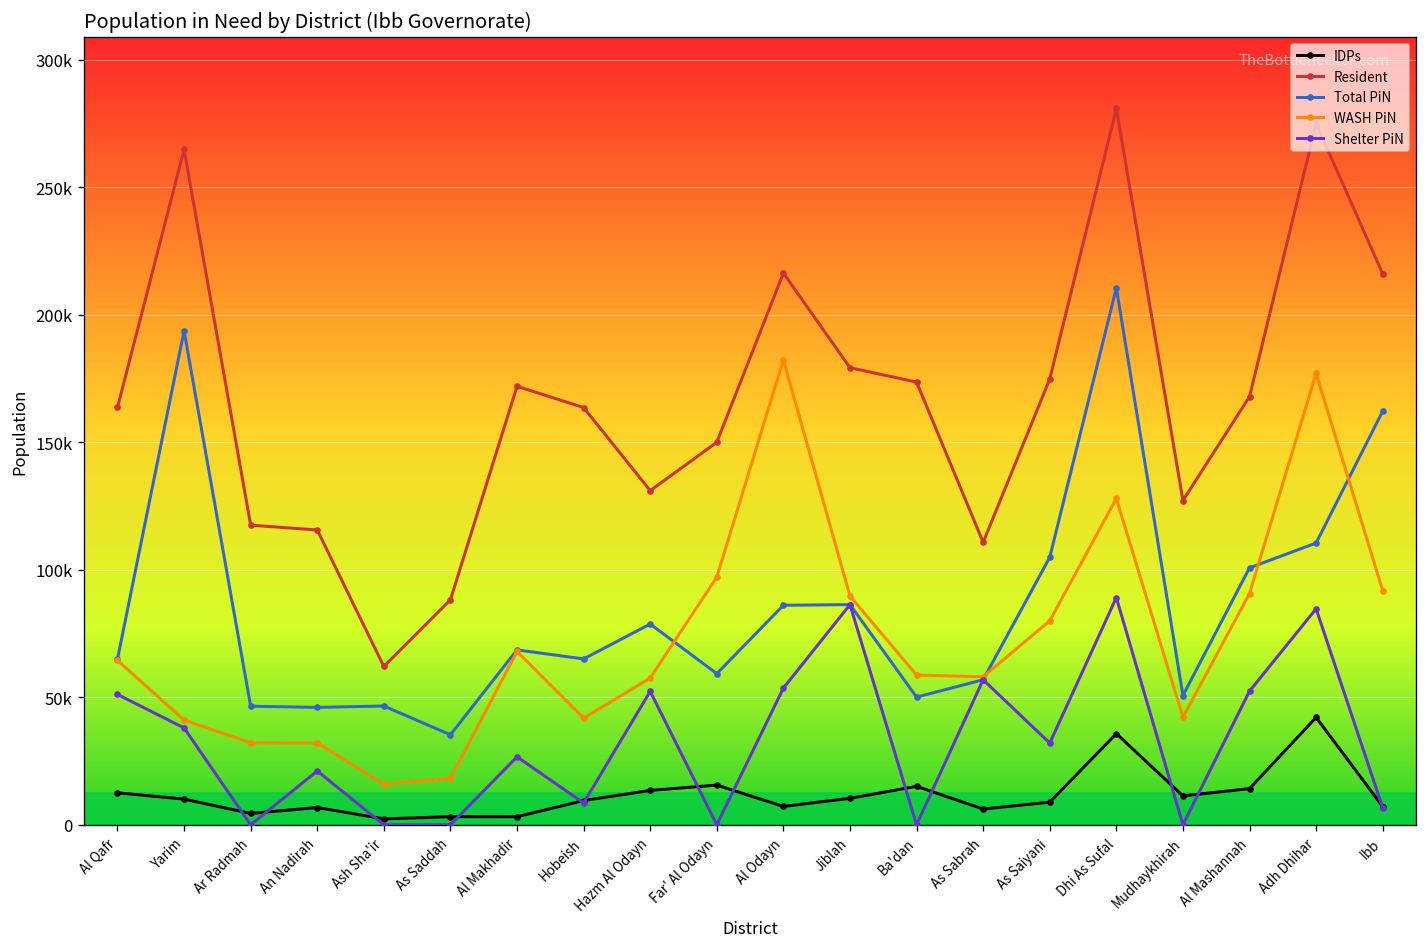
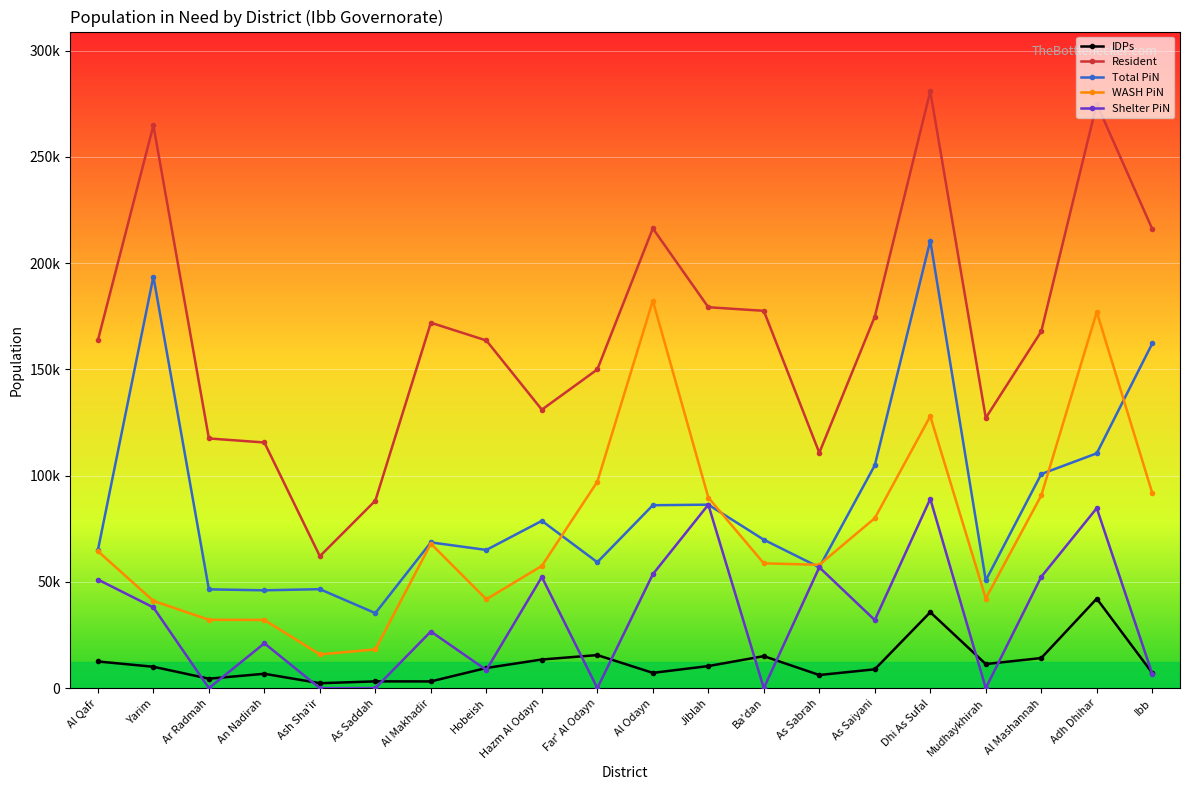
  {
    "IDPs": {
      "Al Qafr": 13000,
      "Hazm Al Odayn": 13000,
      "Far' Al Odayn": 16000,
      "Ba'dan": 15000,
      "Dhi As Sufal": 36000,
      "Al Mashannah": 14000,
      "Adh Dhihar": 42000
    },
    "Resident": {
      "Al Qafr": 164000,
      "Yarim": 265000,
      "Ar Radmah": 118000,
      "An Nadirah": 116000,
      "Ash Sha'ir": 62000,
      "As Saddah": 88000,
      "Al Makhadir": 172000,
      "Hobeish": 164000,
      "Hazm Al Odayn": 131000,
      "Far' Al Odayn": 150000,
      "Al Odayn": 216000,
      "Jiblah": 179000,
-     "Ba'dan": 174000,
+     "Ba'dan": 178000,
      "As Sabrah": 111000,
      "As Saiyani": 175000,
      "Dhi As Sufal": 281000,
      "Mudhaykhirah": 127000,
      "Al Mashannah": 168000,
      "Ibb": 216000
    },
    "Total PiN": {
      "Yarim": 194000,
      "Ar Radmah": 46000,
      "An Nadirah": 46000,
      "Ash Sha'ir": 47000,
      "As Saddah": 35000,
      "Hobeish": 65000,
      "Hazm Al Odayn": 79000,
      "Far' Al Odayn": 59000,
      "Al Odayn": 86000,
-     "Ba'dan": 50000,
+     "Ba'dan": 70000,
      "As Saiyani": 105000,
      "Dhi As Sufal": 211000,
      "Mudhaykhirah": 51000,
      "Al Mashannah": 101000,
      "Adh Dhihar": 111000,
      "Ibb": 162000
    },
    "WASH PiN": {
      "Yarim": 41000,
      "Ar Radmah": 32000,
      "An Nadirah": 32000,
      "Ash Sha'ir": 16000,
      "As Saddah": 18000,
      "Hobeish": 42000,
      "Hazm Al Odayn": 58000,
      "Far' Al Odayn": 97000,
      "Al Odayn": 182000,
      "Jiblah": 90000,
      "Ba'dan": 59000,
      "As Saiyani": 80000,
      "Dhi As Sufal": 128000,
      "Mudhaykhirah": 42000,
      "Al Mashannah": 91000,
      "Adh Dhihar": 177000,
      "Ibb": 92000
    },
    "Shelter PiN": {
      "Al Qafr": 51000,
      "Yarim": 38000,
      "An Nadirah": 21000,
      "Al Makhadir": 27000,
      "Hazm Al Odayn": 52000,
      "Al Odayn": 54000,
      "As Saiyani": 32000,
      "Dhi As Sufal": 89000,
      "Al Mashannah": 52000,
      "Adh Dhihar": 85000
    }
  }
